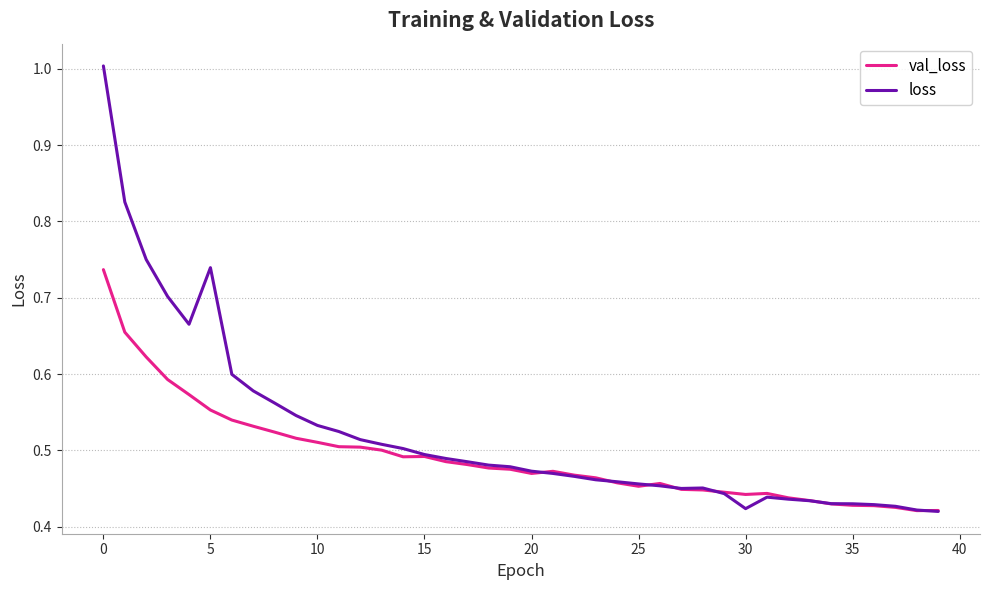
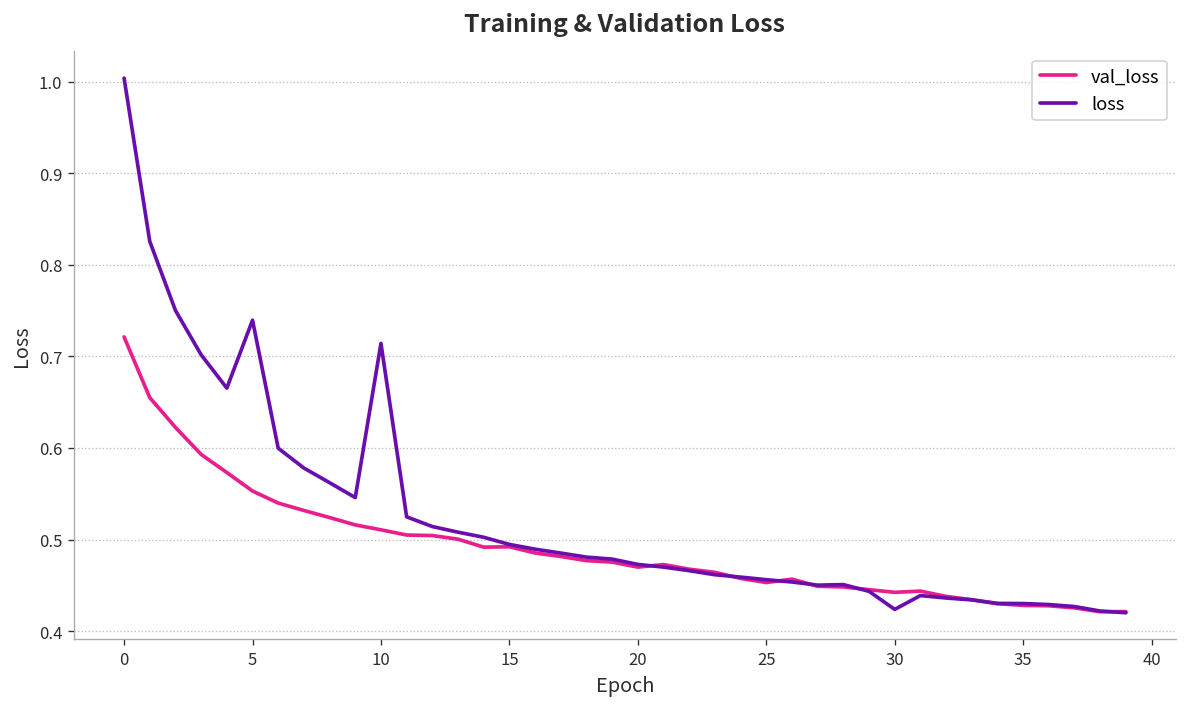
  {
    "val_loss": {
-     "0": 0.74,
+     "0": 0.72,
      "5": 0.55,
      "10": 0.51,
      "30": 0.44
    },
    "loss": {
      "0": 1.00,
      "5": 0.74,
-     "10": 0.53,
+     "10": 0.71,
      "30": 0.42
    }
  }
